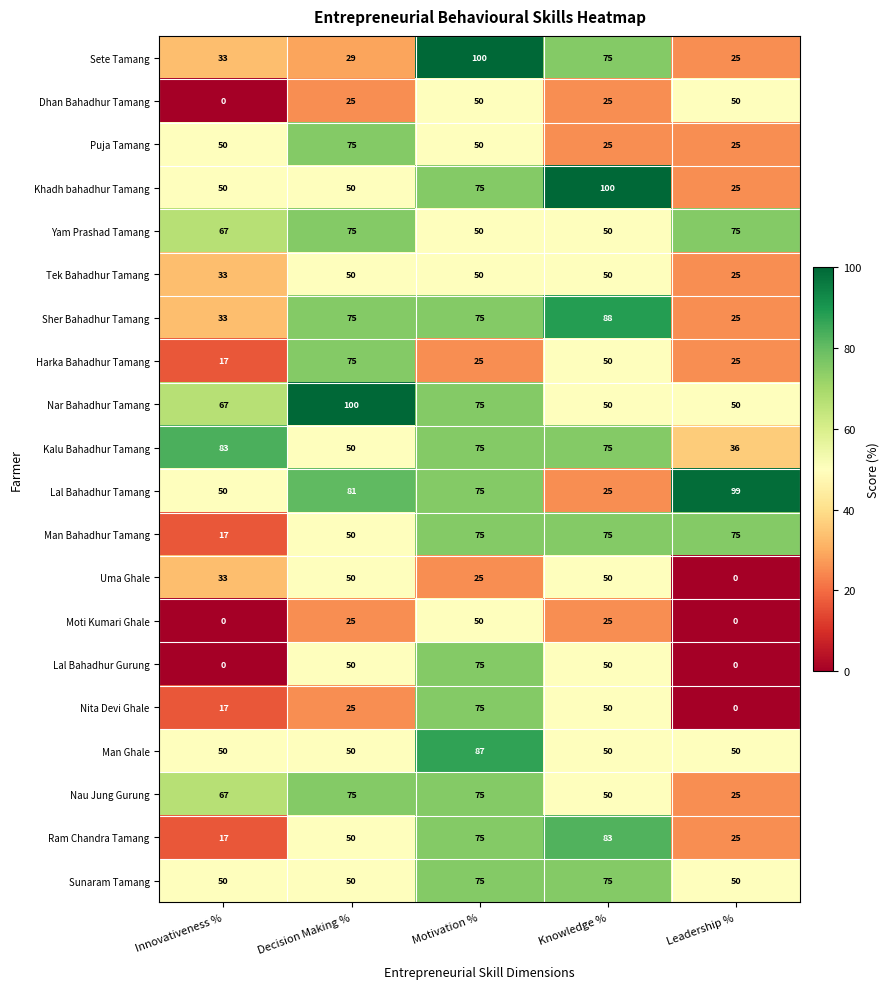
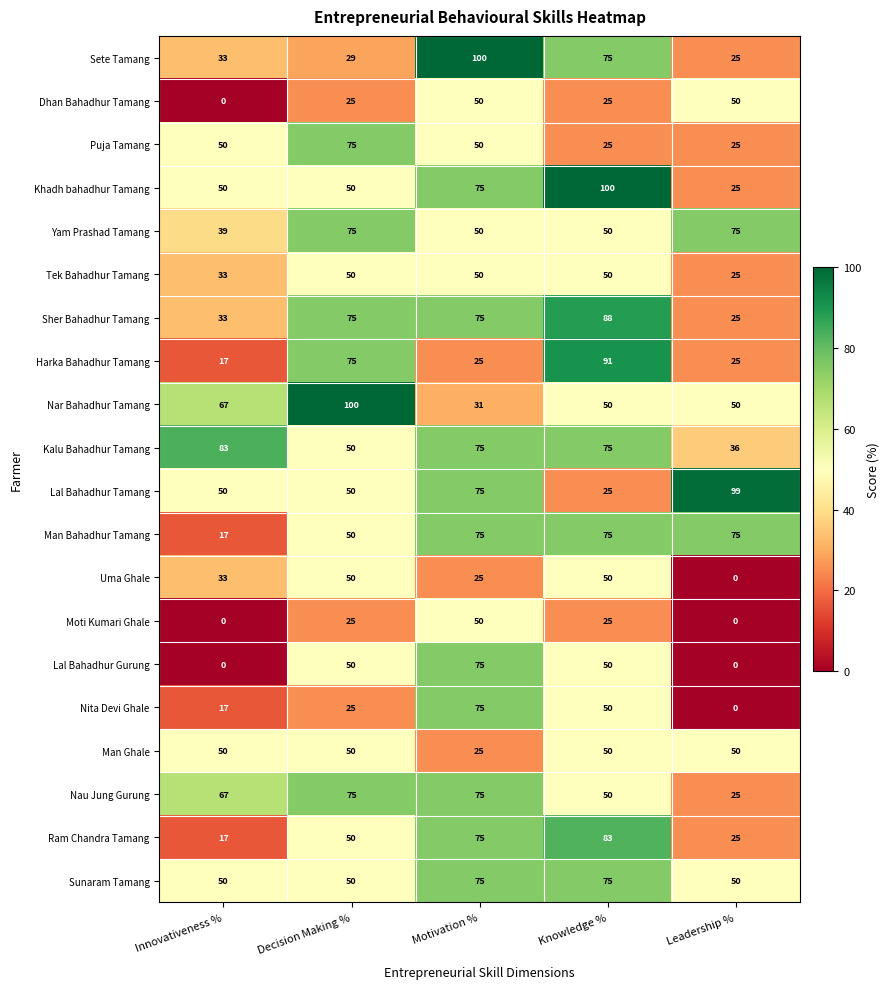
  {
    "Sete Tamang": {
      "Innovativeness %": 33,
      "Decision Making %": 29,
      "Motivation %": 100,
      "Knowledge %": 75,
      "Leadership %": 25
    },
    "Dhan Bahadhur Tamang": {
      "Innovativeness %": 0,
      "Decision Making %": 25,
      "Motivation %": 50,
      "Knowledge %": 25,
      "Leadership %": 50
    },
    "Puja Tamang": {
      "Innovativeness %": 50,
      "Decision Making %": 75,
      "Motivation %": 50,
      "Knowledge %": 25,
      "Leadership %": 25
    },
    "Khadh bahadhur Tamang": {
      "Innovativeness %": 50,
      "Decision Making %": 50,
      "Motivation %": 75,
      "Knowledge %": 100,
      "Leadership %": 25
    },
    "Yam Prashad Tamang": {
-     "Innovativeness %": 67,
+     "Innovativeness %": 39,
      "Decision Making %": 75,
      "Motivation %": 50,
      "Knowledge %": 50,
      "Leadership %": 75
    },
    "Tek Bahadhur Tamang": {
      "Innovativeness %": 33,
      "Decision Making %": 50,
      "Motivation %": 50,
      "Knowledge %": 50,
      "Leadership %": 25
    },
    "Sher Bahadhur Tamang": {
      "Innovativeness %": 33,
      "Decision Making %": 75,
      "Motivation %": 75,
      "Knowledge %": 88,
      "Leadership %": 25
    },
    "Harka Bahadhur Tamang": {
      "Innovativeness %": 17,
      "Decision Making %": 75,
      "Motivation %": 25,
-     "Knowledge %": 50,
+     "Knowledge %": 91,
      "Leadership %": 25
    },
    "Nar Bahadhur Tamang": {
      "Innovativeness %": 67,
      "Decision Making %": 100,
-     "Motivation %": 75,
+     "Motivation %": 31,
      "Knowledge %": 50,
      "Leadership %": 50
    },
    "Kalu Bahadhur Tamang": {
      "Innovativeness %": 83,
      "Decision Making %": 50,
      "Motivation %": 75,
      "Knowledge %": 75,
      "Leadership %": 36
    },
    "Lal Bahadhur Tamang": {
      "Innovativeness %": 50,
-     "Decision Making %": 81,
+     "Decision Making %": 50,
      "Motivation %": 75,
      "Knowledge %": 25,
      "Leadership %": 99
    },
    "Man Bahadhur Tamang": {
      "Innovativeness %": 17,
      "Decision Making %": 50,
      "Motivation %": 75,
      "Knowledge %": 75,
      "Leadership %": 75
    },
    "Uma Ghale": {
      "Innovativeness %": 33,
      "Decision Making %": 50,
      "Motivation %": 25,
      "Knowledge %": 50,
      "Leadership %": 0
    },
    "Moti Kumari Ghale": {
      "Innovativeness %": 0,
      "Decision Making %": 25,
      "Motivation %": 50,
      "Knowledge %": 25,
      "Leadership %": 0
    },
    "Lal Bahadhur Gurung": {
      "Innovativeness %": 0,
      "Decision Making %": 50,
      "Motivation %": 75,
      "Knowledge %": 50,
      "Leadership %": 0
    },
    "Nita Devi Ghale": {
      "Innovativeness %": 17,
      "Decision Making %": 25,
      "Motivation %": 75,
      "Knowledge %": 50,
      "Leadership %": 0
    },
    "Man Ghale": {
      "Innovativeness %": 50,
      "Decision Making %": 50,
-     "Motivation %": 87,
+     "Motivation %": 25,
      "Knowledge %": 50,
      "Leadership %": 50
    },
    "Nau Jung Gurung": {
      "Innovativeness %": 67,
      "Decision Making %": 75,
      "Motivation %": 75,
      "Knowledge %": 50,
      "Leadership %": 25
    },
    "Ram Chandra Tamang": {
      "Innovativeness %": 17,
      "Decision Making %": 50,
      "Motivation %": 75,
      "Knowledge %": 83,
      "Leadership %": 25
    },
    "Sunaram Tamang": {
      "Innovativeness %": 50,
      "Decision Making %": 50,
      "Motivation %": 75,
      "Knowledge %": 75,
      "Leadership %": 50
    }
  }
